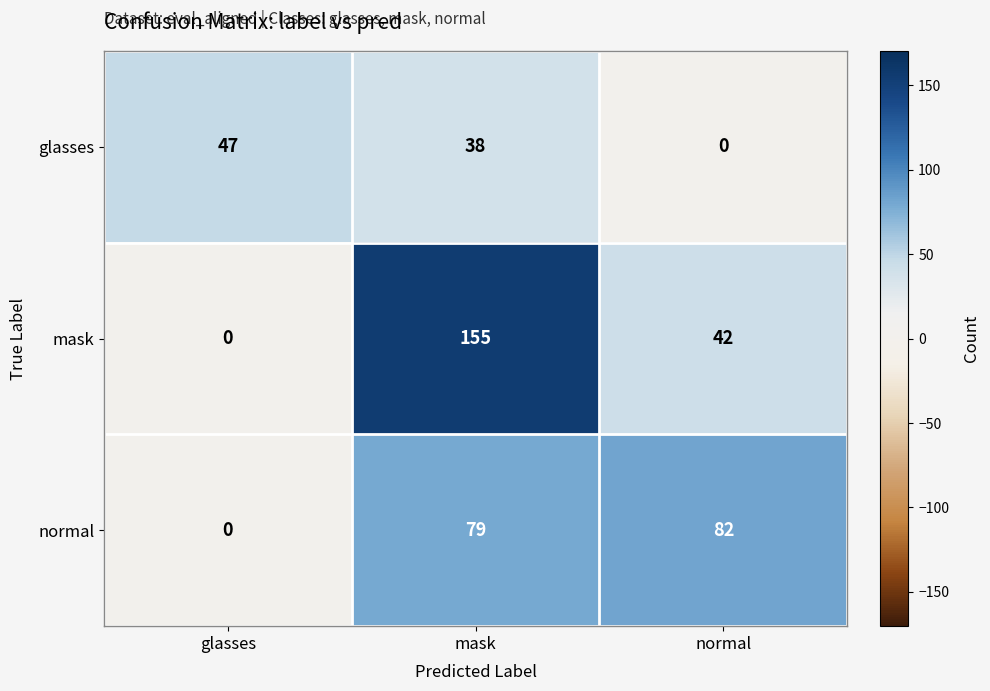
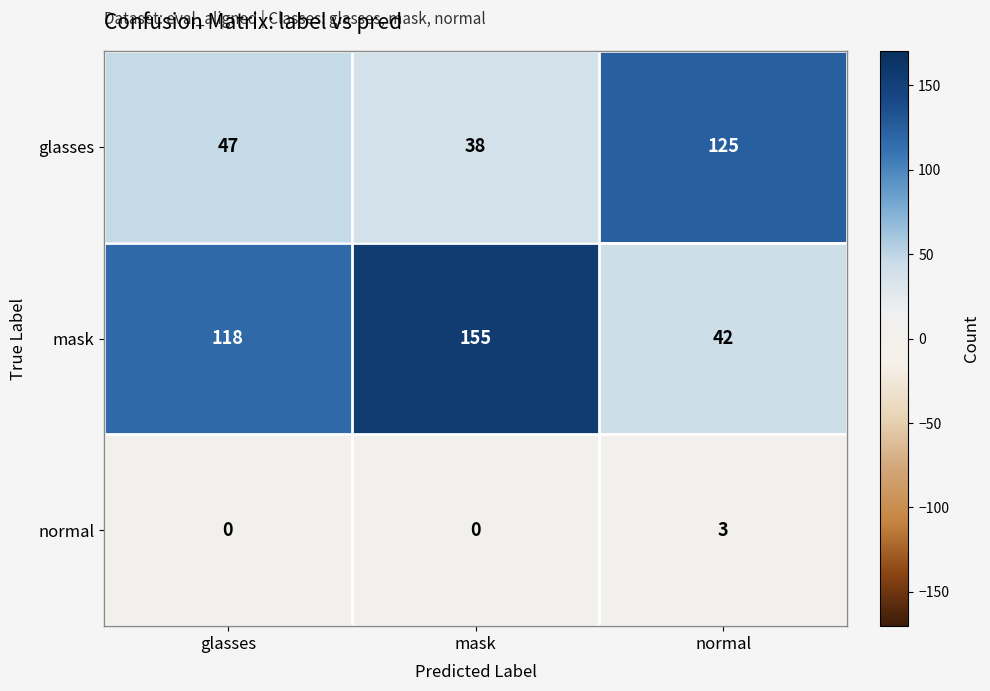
  {
    "glasses": {
      "glasses": 47,
      "mask": 38,
-     "normal": 0
+     "normal": 125
    },
    "mask": {
-     "glasses": 0,
+     "glasses": 118,
      "mask": 155,
      "normal": 42
    },
    "normal": {
      "glasses": 0,
-     "mask": 79,
-     "normal": 82
+     "mask": 0,
+     "normal": 3
    }
  }
